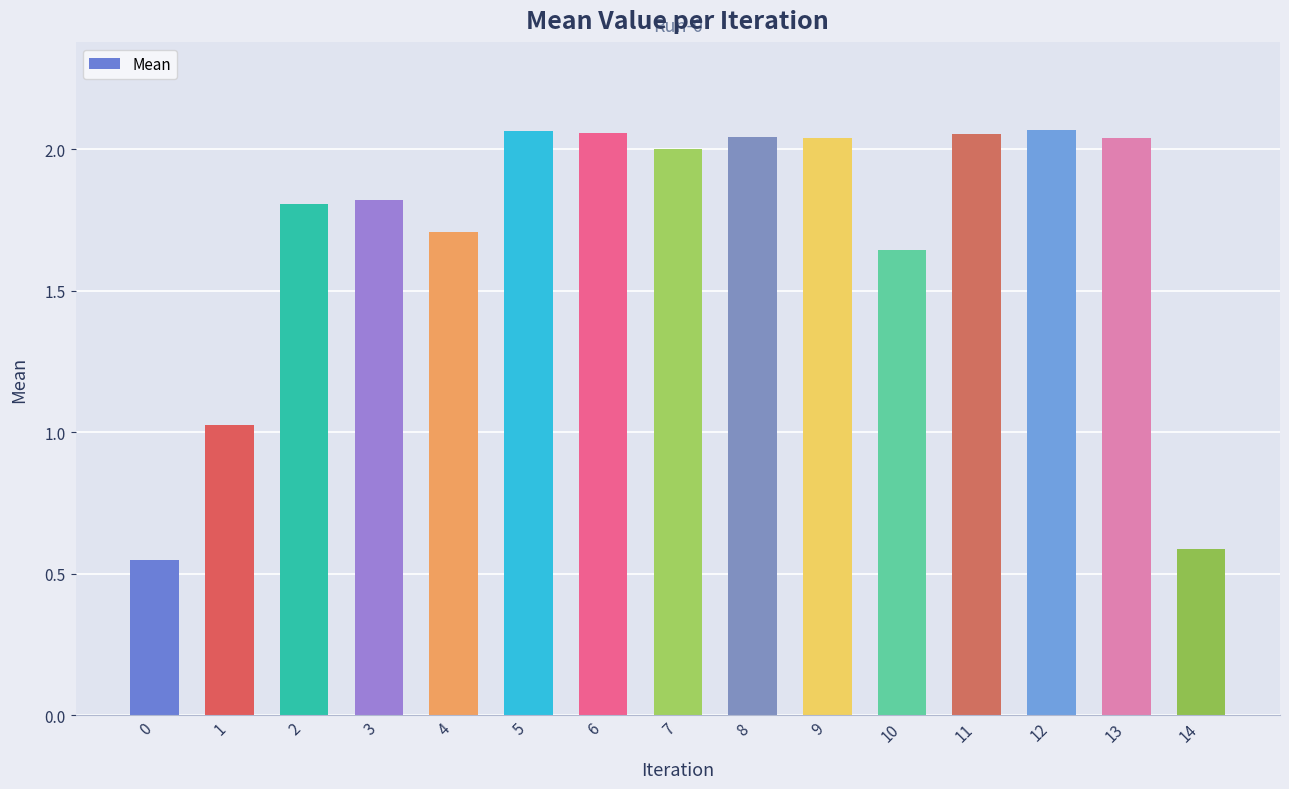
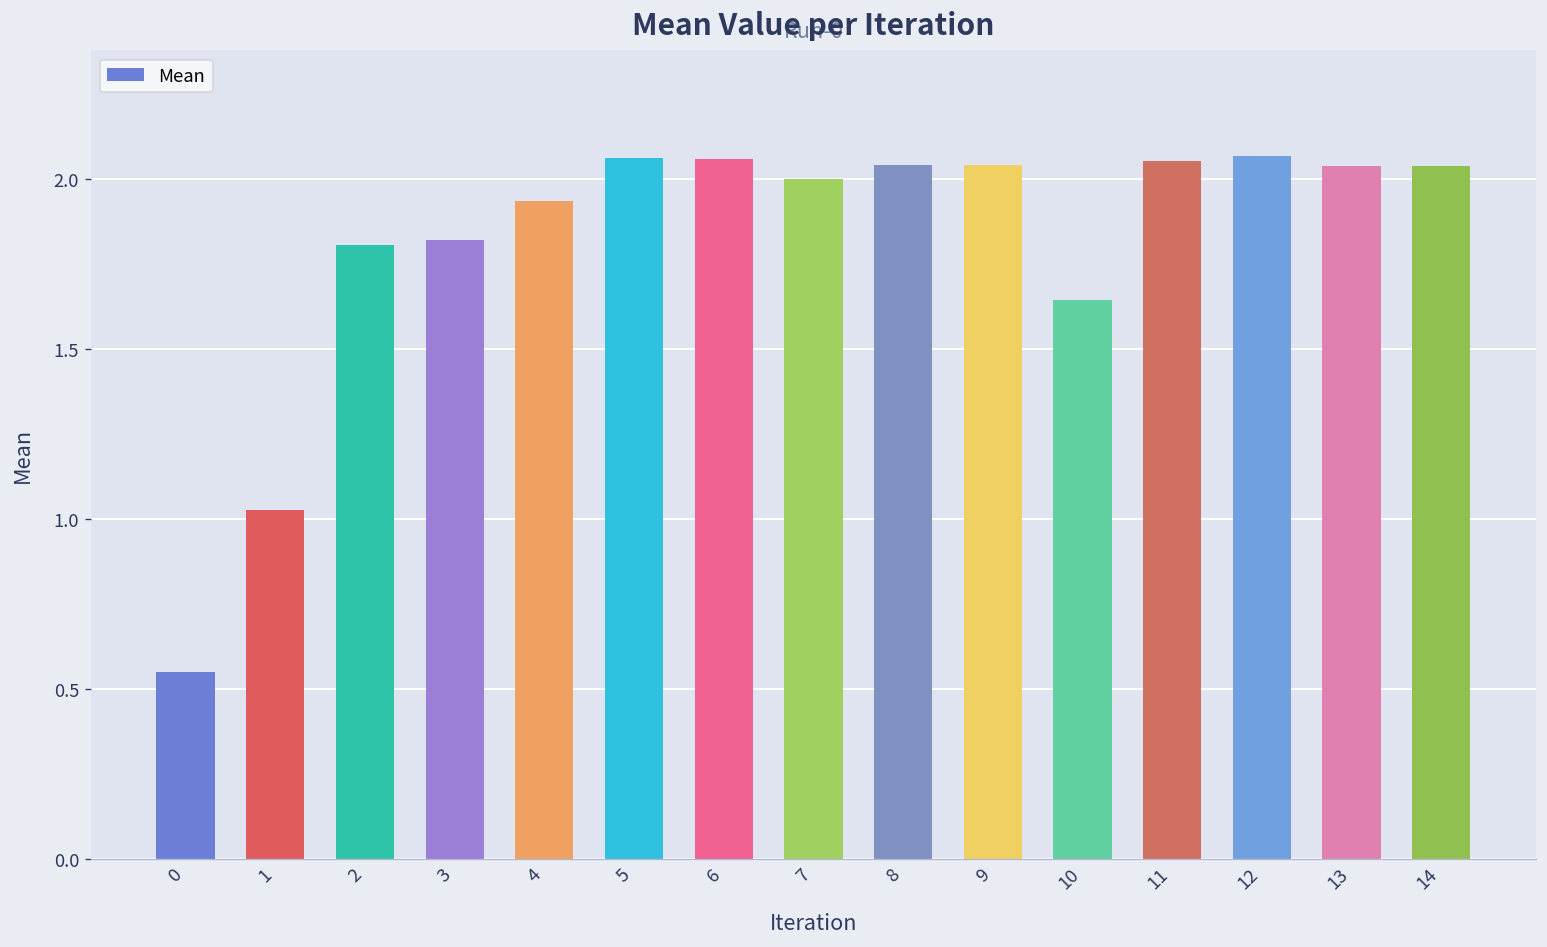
  {
    "0": 0.55,
    "1": 1.03,
    "2": 1.81,
    "3": 1.82,
-   "4": 1.71,
+   "4": 1.94,
    "5": 2.06,
    "6": 2.06,
    "7": 2.00,
    "8": 2.04,
    "9": 2.04,
    "10": 1.65,
    "11": 2.05,
    "12": 2.07,
    "13": 2.04,
-   "14": 0.59
+   "14": 2.04
  }
